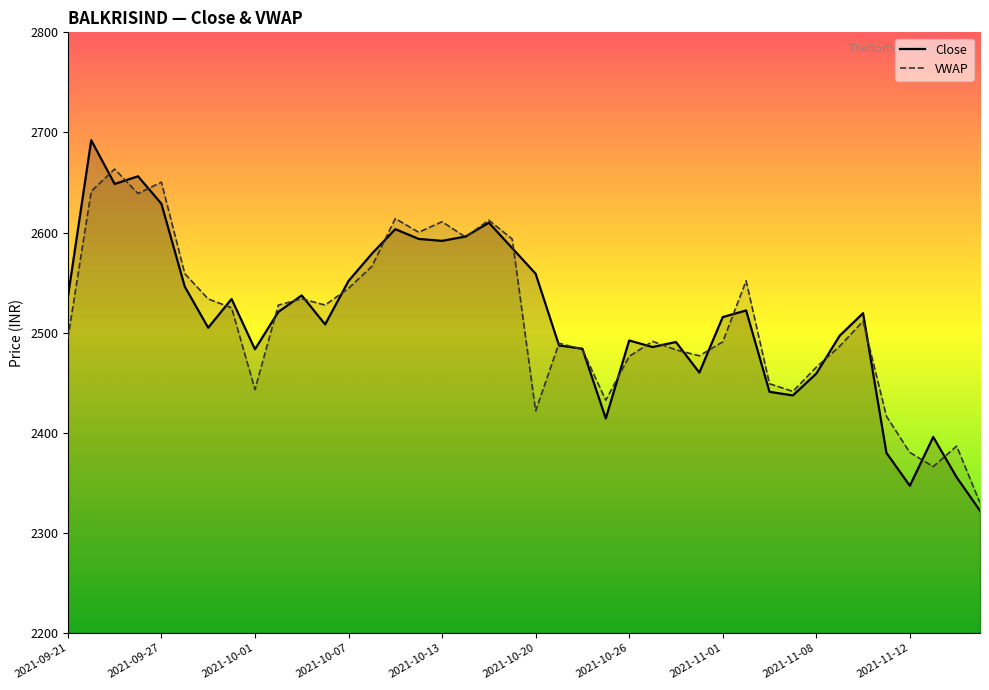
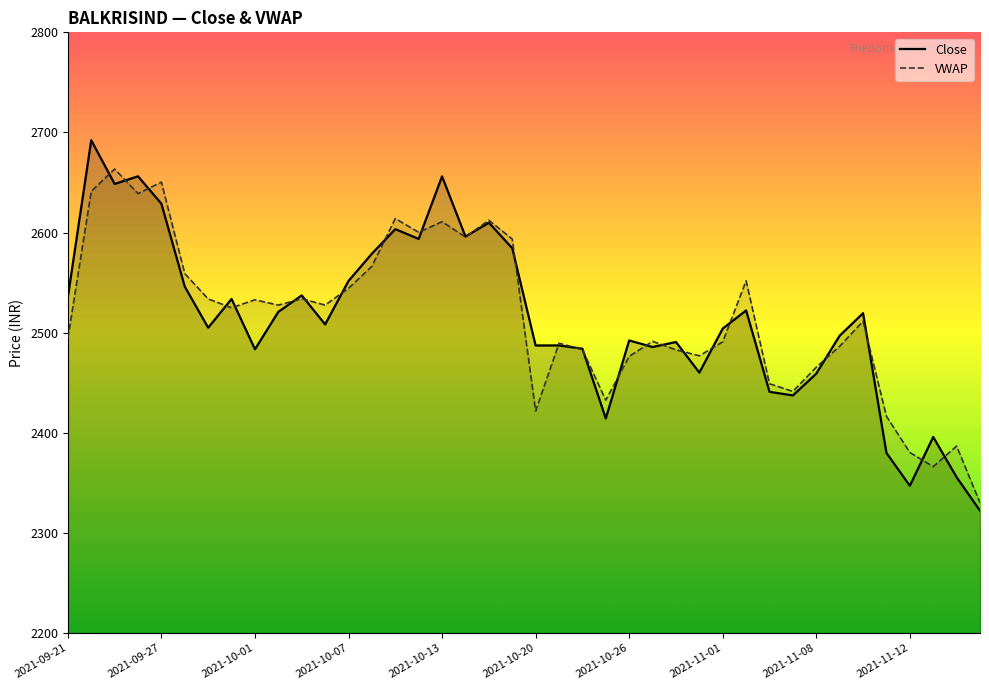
  {
    "Close": {
      "2021-09-21": 2535,
      "2021-09-27": 2629,
      "2021-10-01": 2483,
      "2021-10-07": 2552,
-     "2021-10-13": 2592,
-     "2021-10-20": 2559,
+     "2021-10-13": 2656,
+     "2021-10-20": 2487,
      "2021-10-26": 2492,
-     "2021-11-01": 2516,
+     "2021-11-01": 2504,
      "2021-11-08": 2459,
      "2021-11-12": 2347
    },
    "VWAP": {
      "2021-09-21": 2494,
      "2021-09-27": 2650,
-     "2021-10-01": 2443,
+     "2021-10-01": 2533,
      "2021-10-07": 2544,
      "2021-10-13": 2611,
      "2021-10-20": 2422,
      "2021-10-26": 2476,
      "2021-11-01": 2491,
      "2021-11-08": 2466,
      "2021-11-12": 2380
    }
  }
